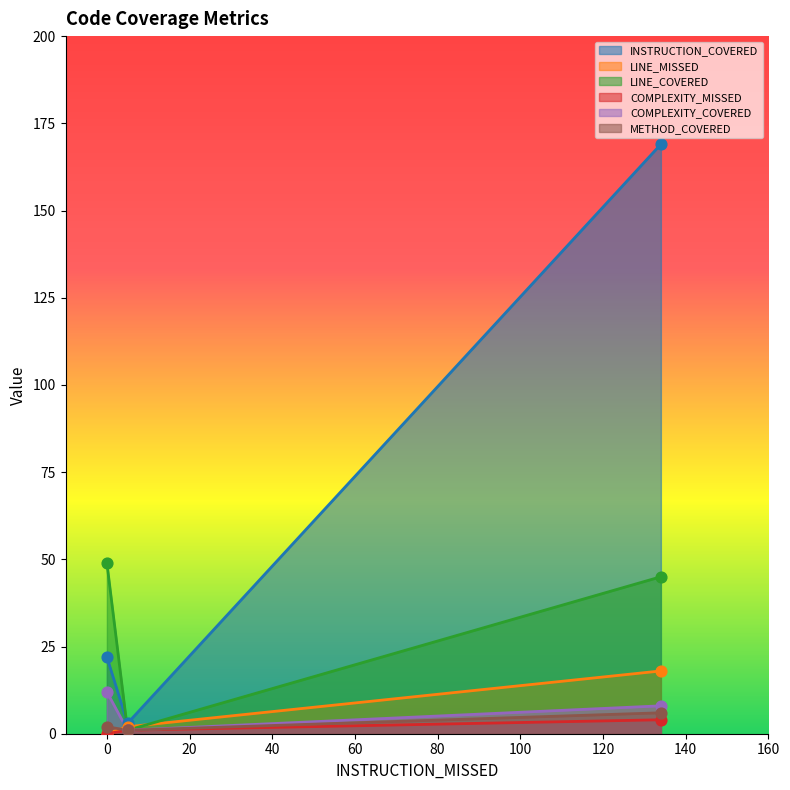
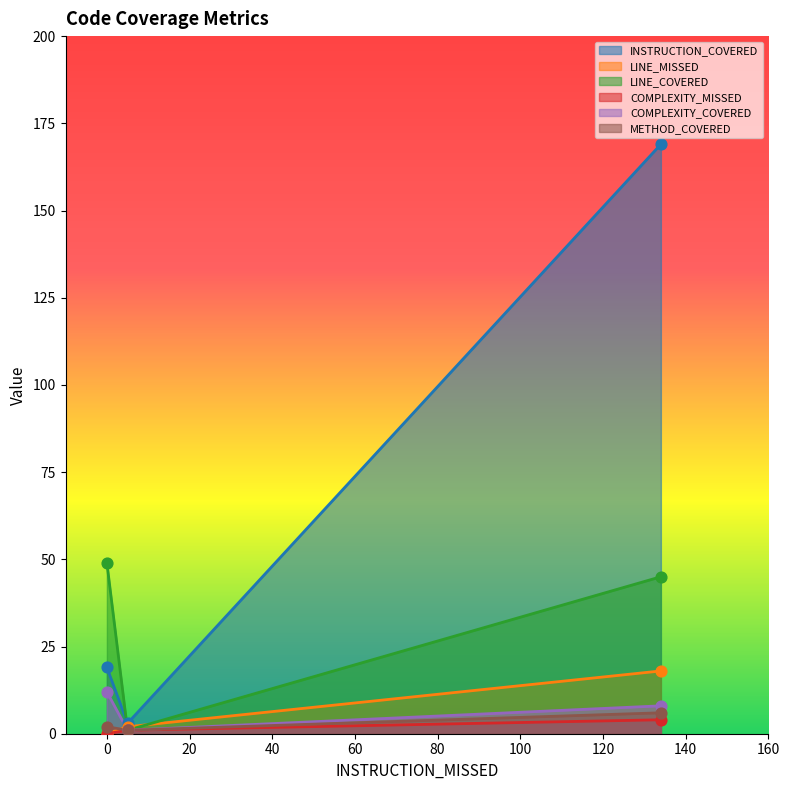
  {
    "INSTRUCTION_COVERED": {
-     "0": 22
+     "0": 19
    },
    "LINE_COVERED": {
      "0": 49
    },
    "COMPLEXITY_COVERED": {
      "0": 12
    },
    "METHOD_COVERED": {
      "0": 2
    }
  }
